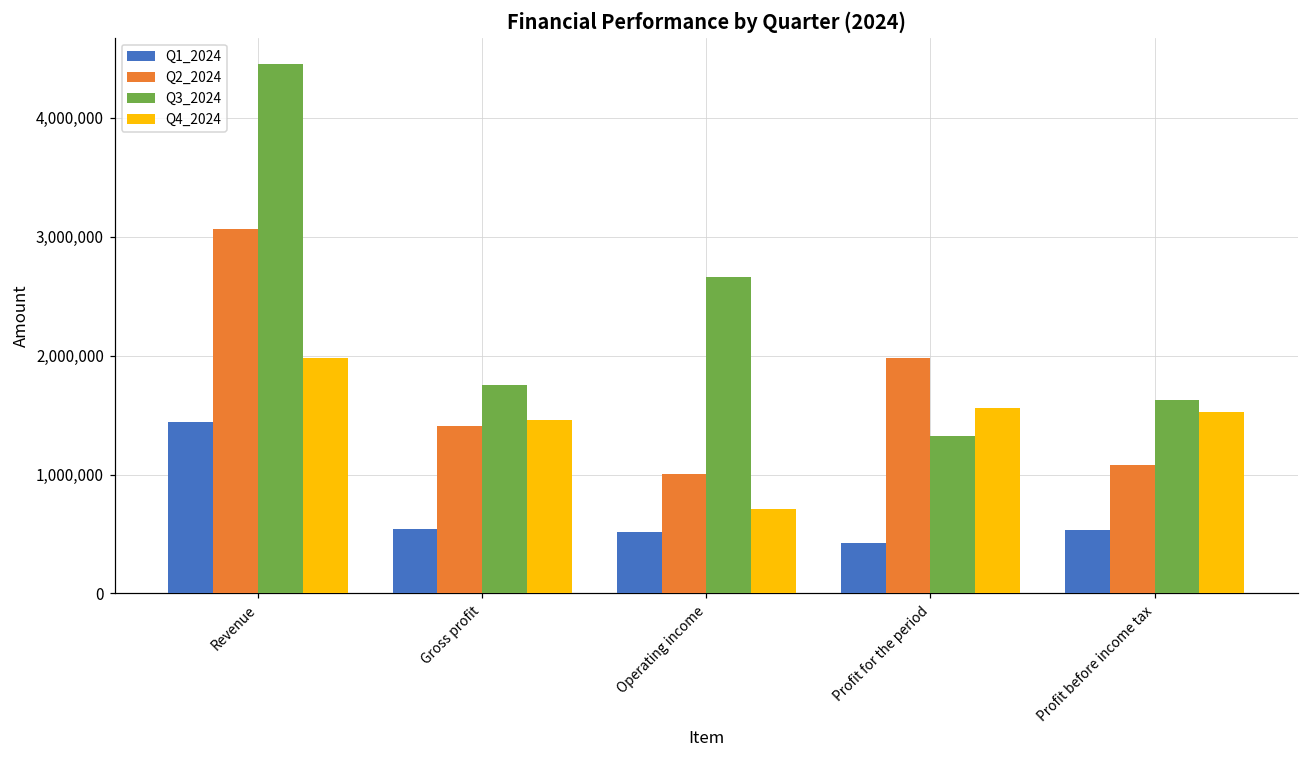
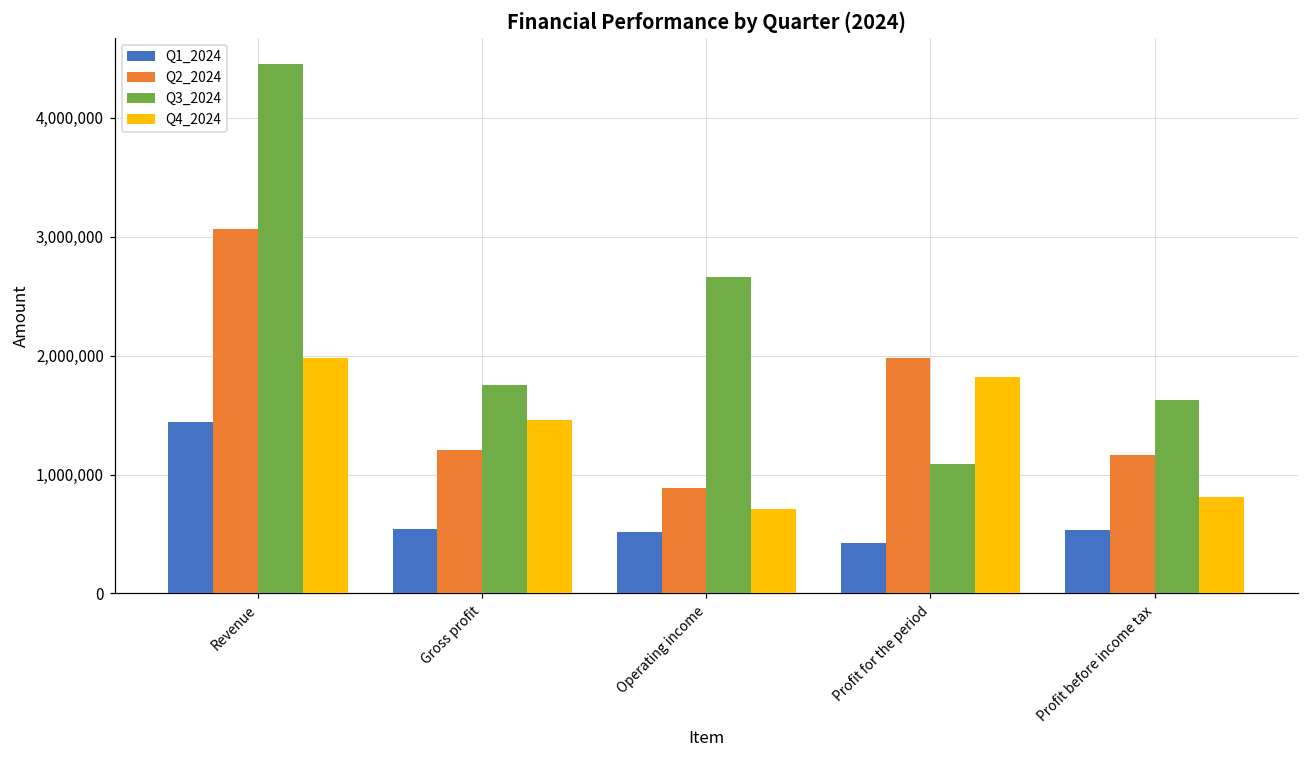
  {
    "Q1_2024": {
      "Revenue": "1,440,000",
      "Gross profit": "540,000",
      "Operating income": "510,000",
      "Profit for the period": "430,000",
      "Profit before income tax": "530,000"
    },
    "Q2_2024": {
      "Revenue": "3,060,000",
-     "Gross profit": "1,410,000",
-     "Operating income": "1,010,000",
+     "Gross profit": "1,210,000",
+     "Operating income": "890,000",
      "Profit for the period": "1,980,000",
-     "Profit before income tax": "1,080,000"
+     "Profit before income tax": "1,170,000"
    },
    "Q3_2024": {
      "Revenue": "4,450,000",
      "Gross profit": "1,760,000",
      "Operating income": "2,660,000",
-     "Profit for the period": "1,330,000",
+     "Profit for the period": "1,090,000",
      "Profit before income tax": "1,630,000"
    },
    "Q4_2024": {
      "Revenue": "1,980,000",
      "Gross profit": "1,460,000",
      "Operating income": "710,000",
-     "Profit for the period": "1,560,000",
-     "Profit before income tax": "1,520,000"
+     "Profit for the period": "1,820,000",
+     "Profit before income tax": "810,000"
    }
  }
